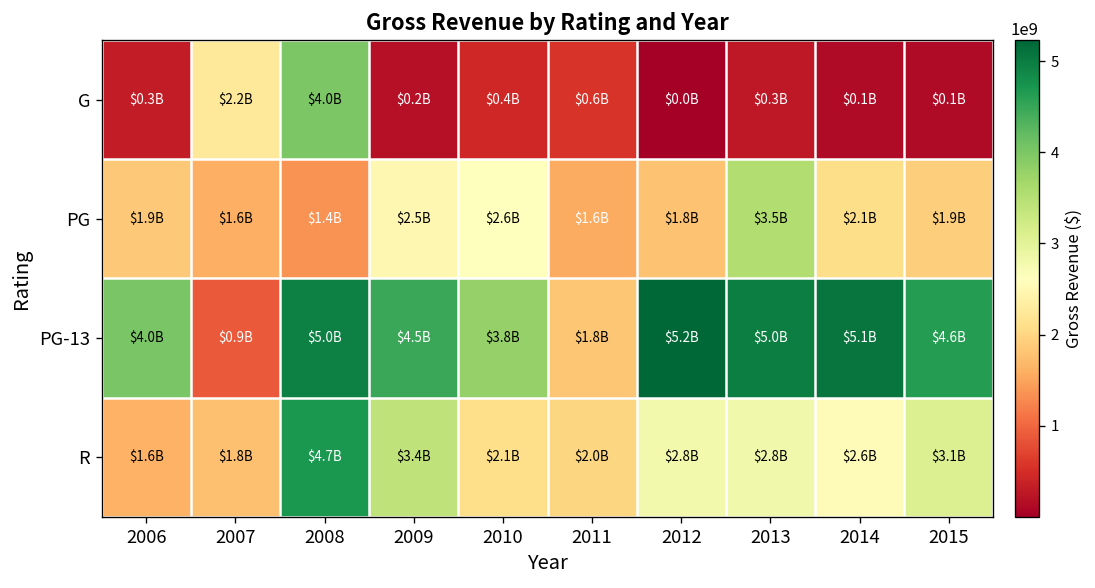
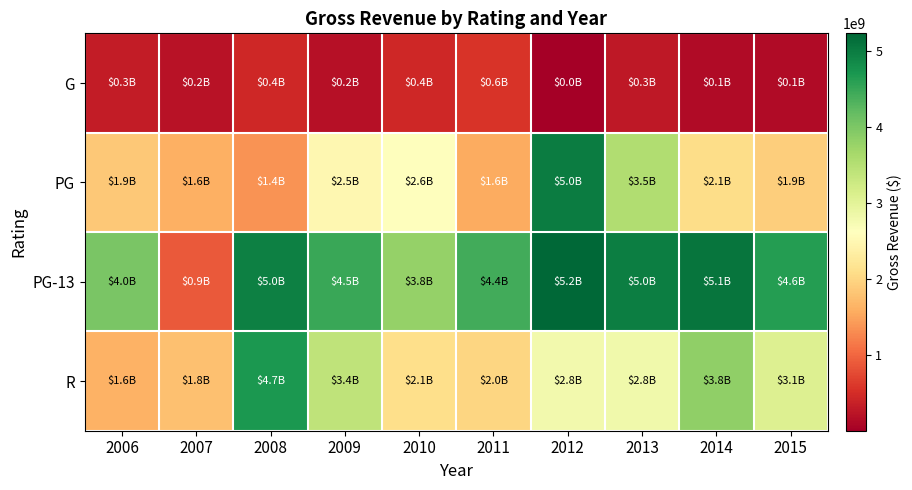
  {
    "G": {
      "2006": "$0.3B",
-     "2007": "$2.2B",
-     "2008": "$4.0B",
+     "2007": "$0.2B",
+     "2008": "$0.4B",
      "2009": "$0.2B",
      "2010": "$0.4B",
      "2011": "$0.6B",
      "2012": "$0.0B",
      "2013": "$0.3B",
      "2014": "$0.1B",
      "2015": "$0.1B"
    },
    "PG": {
      "2006": "$1.9B",
      "2007": "$1.6B",
      "2008": "$1.4B",
      "2009": "$2.5B",
      "2010": "$2.6B",
      "2011": "$1.6B",
-     "2012": "$1.8B",
+     "2012": "$5.0B",
      "2013": "$3.5B",
      "2014": "$2.1B",
      "2015": "$1.9B"
    },
    "PG-13": {
      "2006": "$4.0B",
      "2007": "$0.9B",
      "2008": "$5.0B",
      "2009": "$4.5B",
      "2010": "$3.8B",
-     "2011": "$1.8B",
+     "2011": "$4.4B",
      "2012": "$5.2B",
      "2013": "$5.0B",
      "2014": "$5.1B",
      "2015": "$4.6B"
    },
    "R": {
      "2006": "$1.6B",
      "2007": "$1.8B",
      "2008": "$4.7B",
      "2009": "$3.4B",
      "2010": "$2.1B",
      "2011": "$2.0B",
      "2012": "$2.8B",
      "2013": "$2.8B",
-     "2014": "$2.6B",
+     "2014": "$3.8B",
      "2015": "$3.1B"
    }
  }
